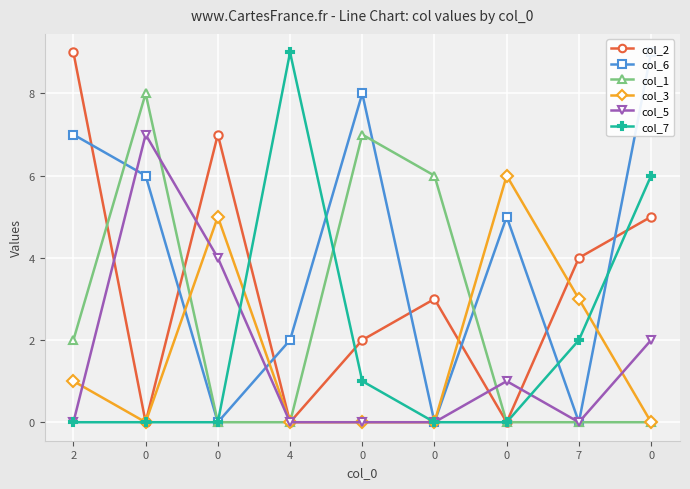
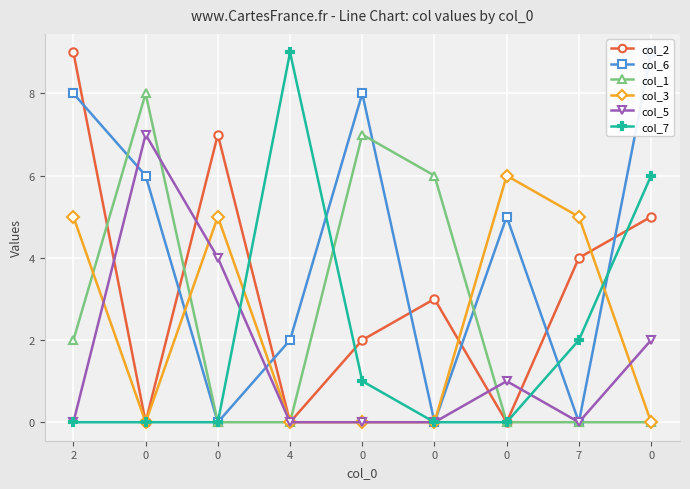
  {
    "col_2": {
      "2": 9,
      "7": 4
    },
    "col_6": {
-     "2": 7,
+     "2": 8,
      "4": 2
    },
    "col_1": {
      "2": 2
    },
    "col_3": {
-     "2": 1,
-     "7": 3
+     "2": 5,
+     "7": 5
    },
    "col_7": {
      "4": 9,
      "7": 2
    }
  }
